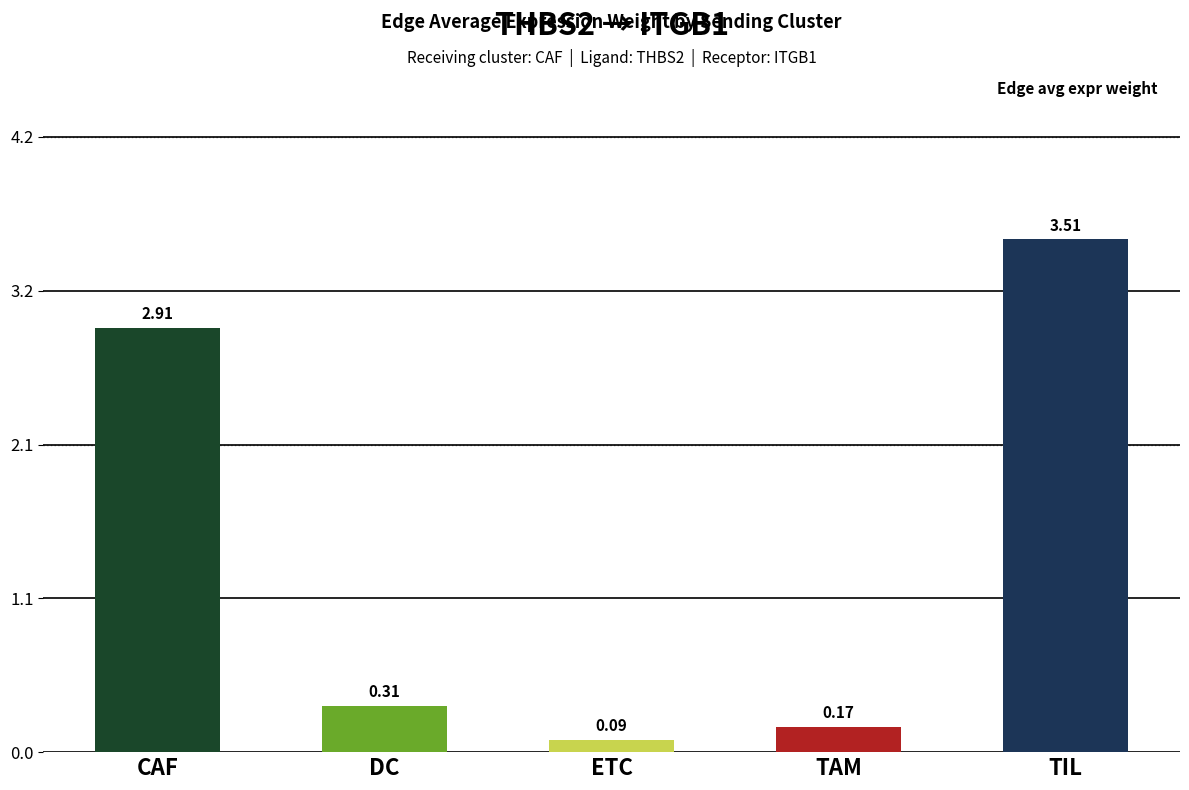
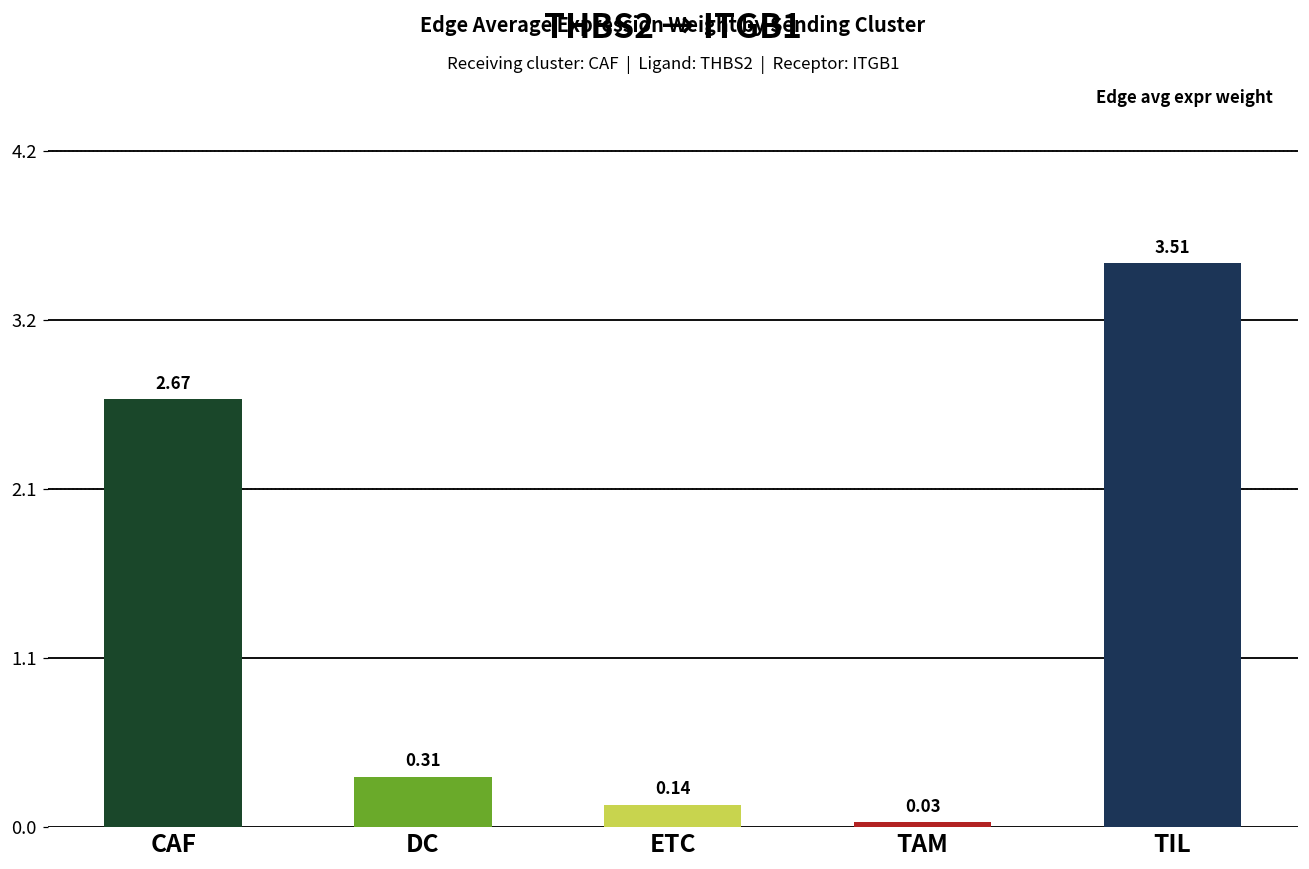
  {
-   "CAF": 2.91,
+   "CAF": 2.67,
    "DC": 0.31,
-   "ETC": 0.09,
-   "TAM": 0.17,
+   "ETC": 0.14,
+   "TAM": 0.03,
    "TIL": 3.51
  }
